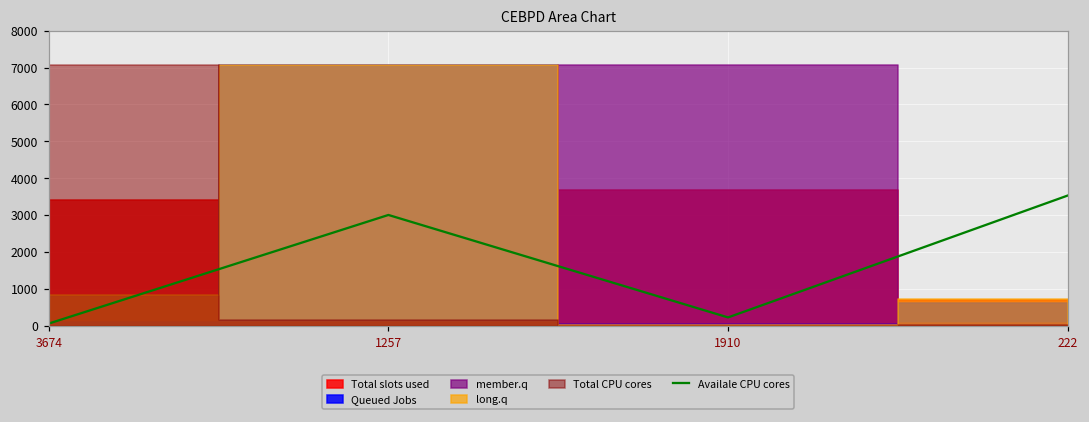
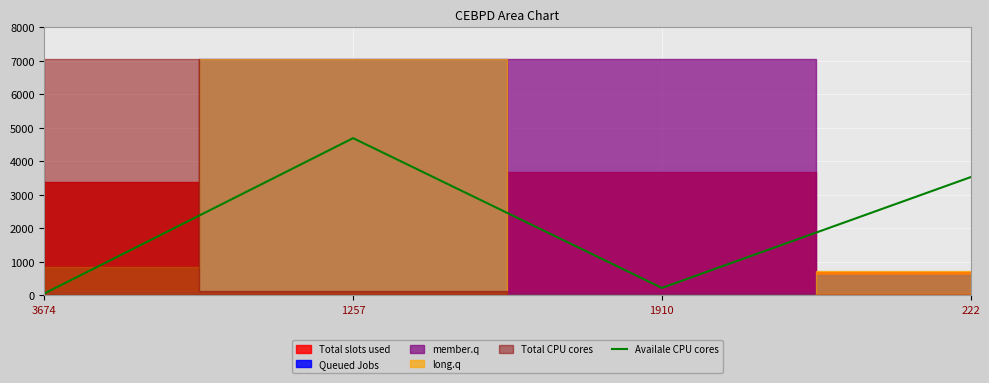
  {
    "Availale CPU cores": {
-     "1257": 3000,
+     "1257": 4700,
      "1910": 200,
      "222": 3500
    }
  }
